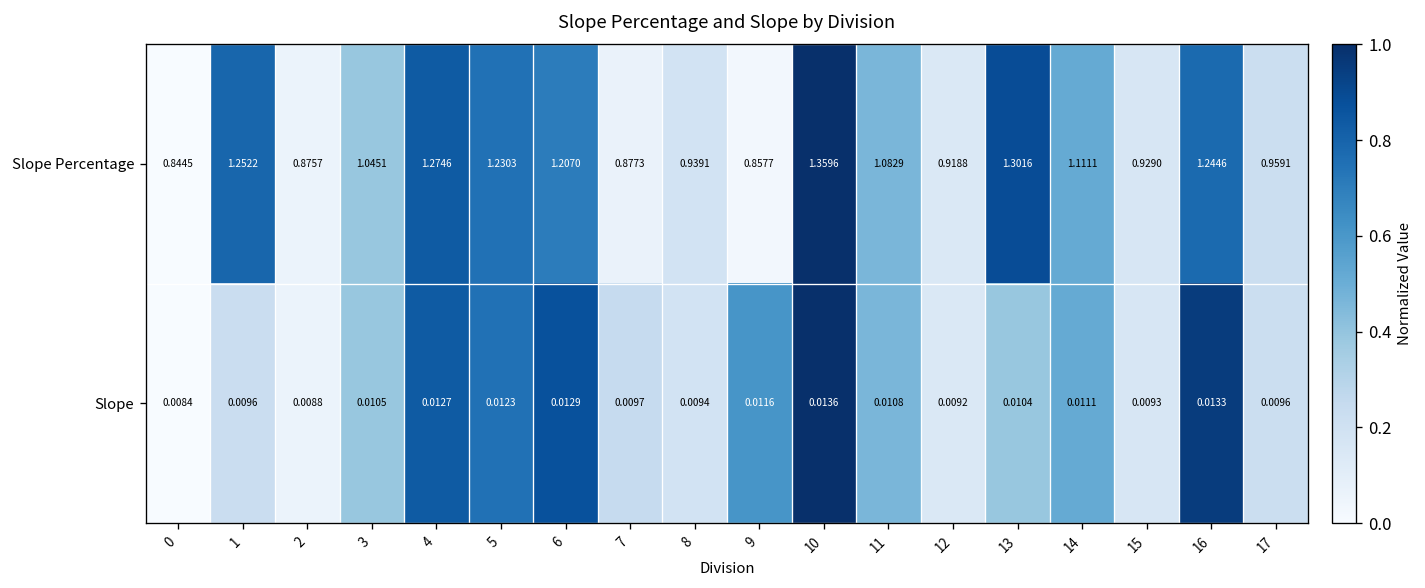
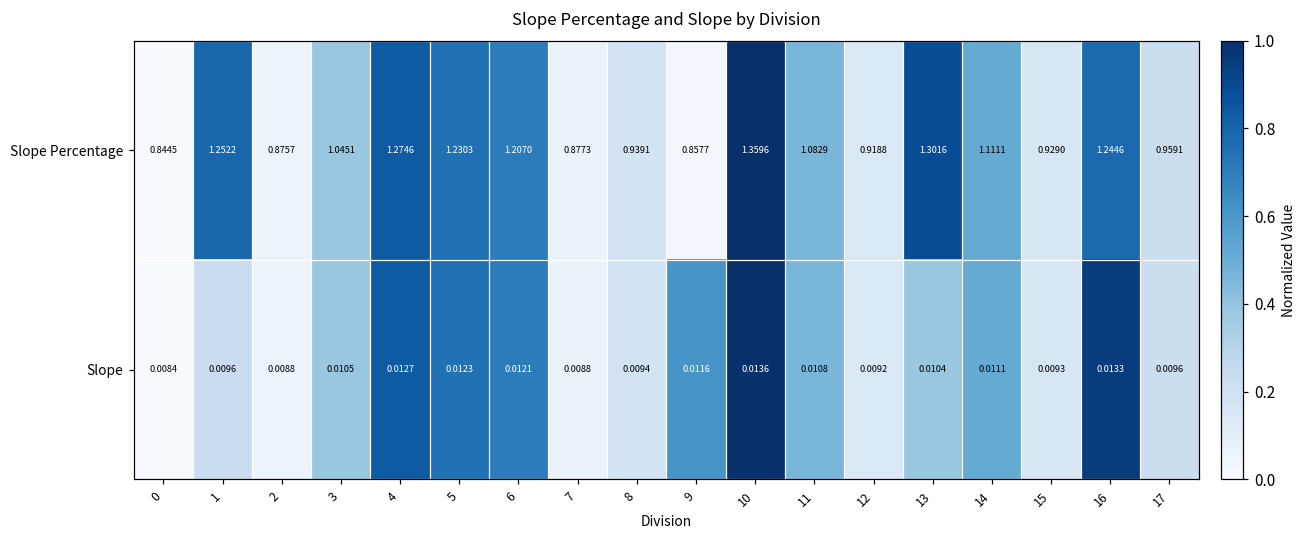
  {
    "Slope Percentage": {
      "0": 0.8445,
      "1": 1.2522,
      "2": 0.8757,
      "3": 1.0451,
      "4": 1.2746,
      "5": 1.2303,
      "6": 1.2070,
      "7": 0.8773,
      "8": 0.9391,
      "9": 0.8577,
      "10": 1.3596,
      "11": 1.0829,
      "12": 0.9188,
      "13": 1.3016,
      "14": 1.1111,
      "15": 0.9290,
      "16": 1.2446,
      "17": 0.9591
    },
    "Slope": {
      "0": 0.0084,
      "1": 0.0096,
      "2": 0.0088,
      "3": 0.0105,
      "4": 0.0127,
      "5": 0.0123,
-     "6": 0.0129,
-     "7": 0.0097,
+     "6": 0.0121,
+     "7": 0.0088,
      "8": 0.0094,
      "9": 0.0116,
      "10": 0.0136,
      "11": 0.0108,
      "12": 0.0092,
      "13": 0.0104,
      "14": 0.0111,
      "15": 0.0093,
      "16": 0.0133,
      "17": 0.0096
    }
  }
